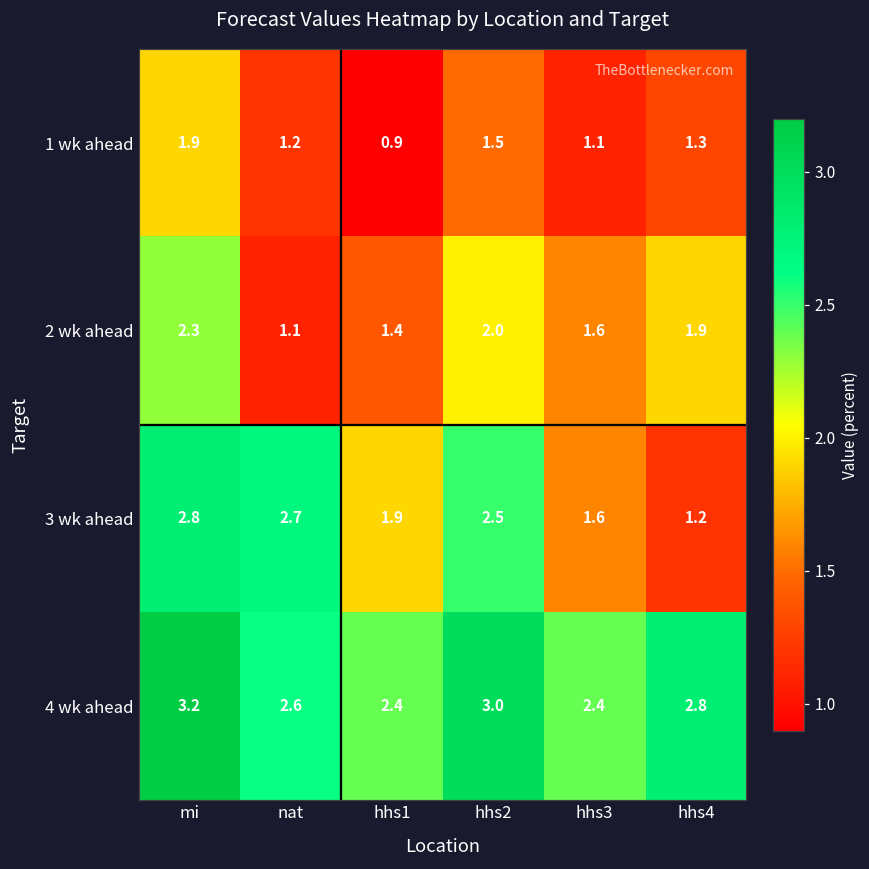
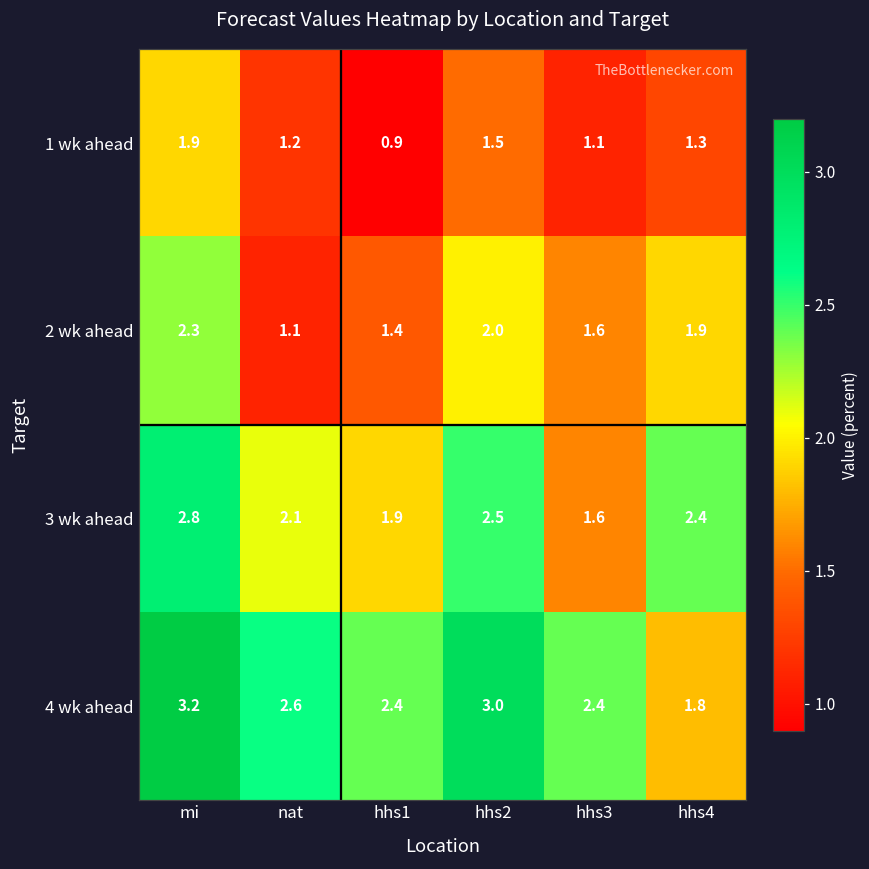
  {
    "1 wk ahead": {
      "mi": 1.9,
      "nat": 1.2,
      "hhs1": 0.9,
      "hhs2": 1.5,
      "hhs3": 1.1
    },
    "2 wk ahead": {
      "mi": 2.3,
      "nat": 1.1,
      "hhs1": 1.4,
      "hhs2": 2.0,
      "hhs3": 1.6,
      "hhs4": 1.9
    },
    "3 wk ahead": {
      "mi": 2.8,
-     "nat": 2.7,
+     "nat": 2.1,
      "hhs1": 1.9,
      "hhs2": 2.5,
      "hhs3": 1.6,
-     "hhs4": 1.2
+     "hhs4": 2.4
    },
    "4 wk ahead": {
      "mi": 3.2,
      "nat": 2.6,
      "hhs1": 2.4,
      "hhs2": 3.0,
      "hhs3": 2.4,
-     "hhs4": 2.8
+     "hhs4": 1.8
    }
  }
